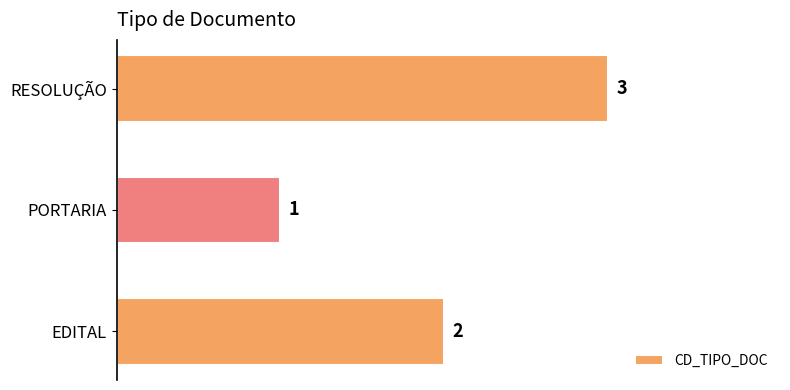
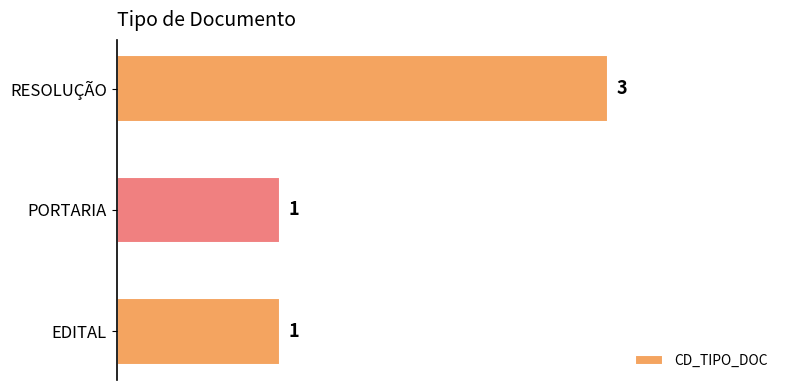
  {
    "RESOLUÇÃO": 3,
    "PORTARIA": 1,
-   "EDITAL": 2
+   "EDITAL": 1
  }
